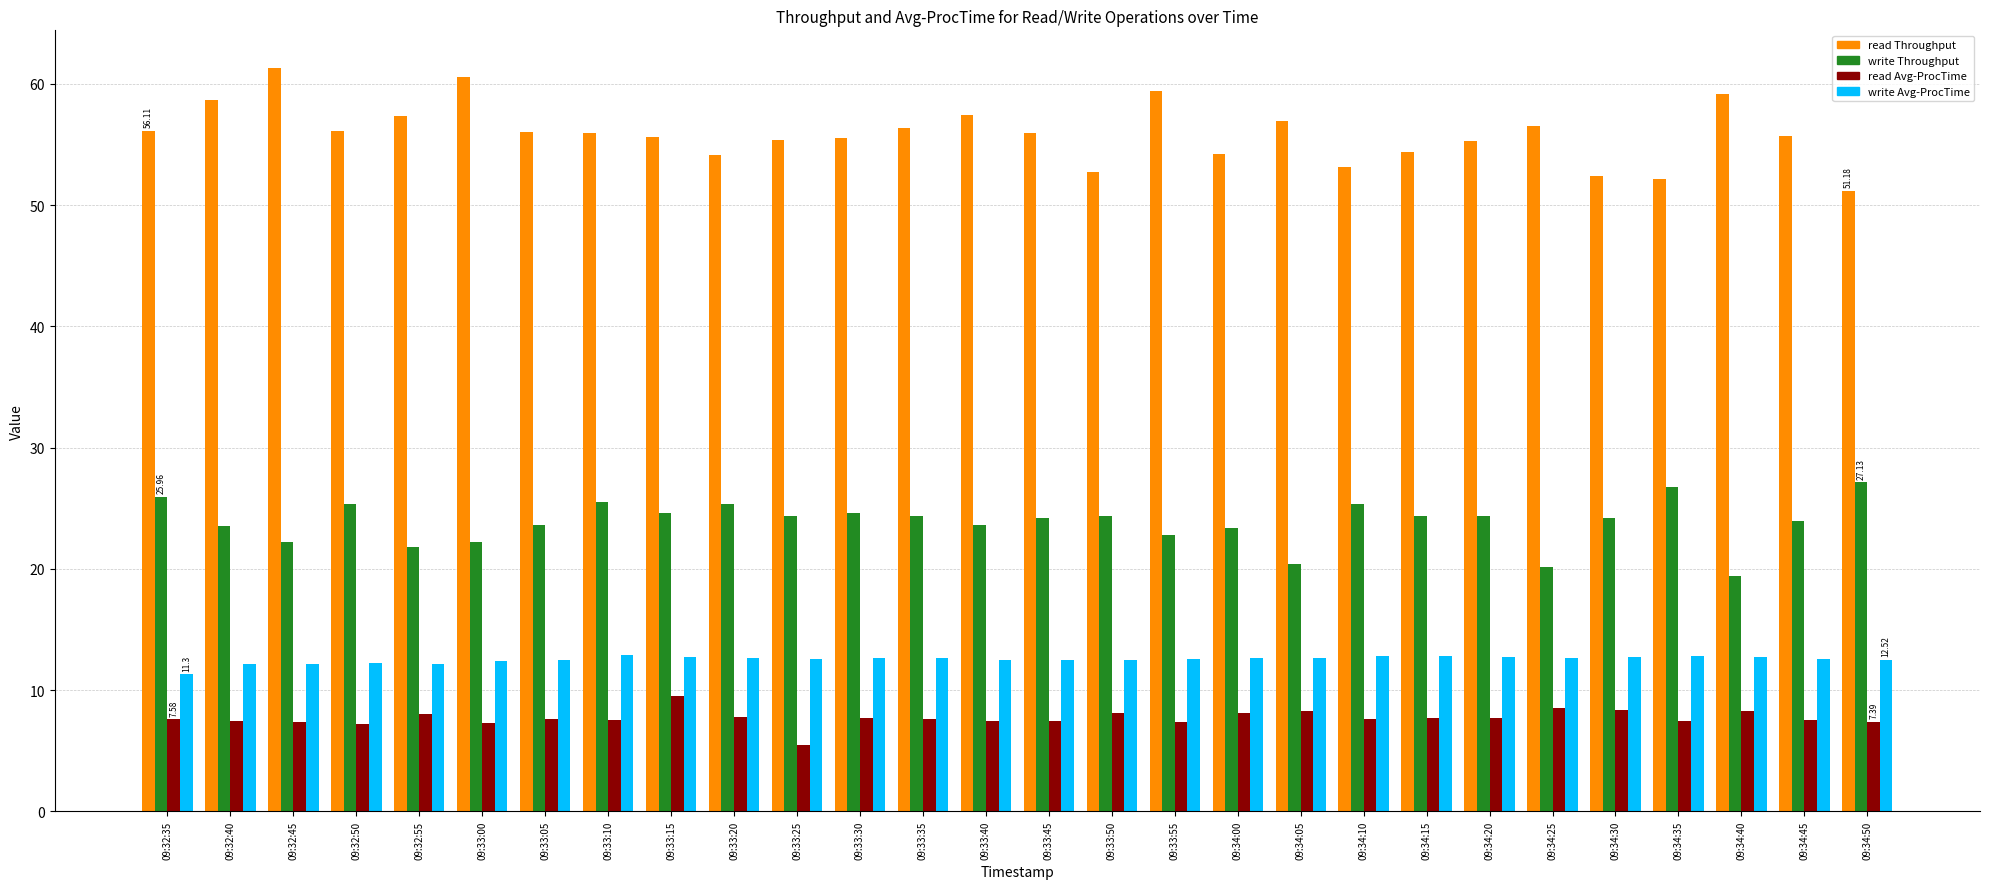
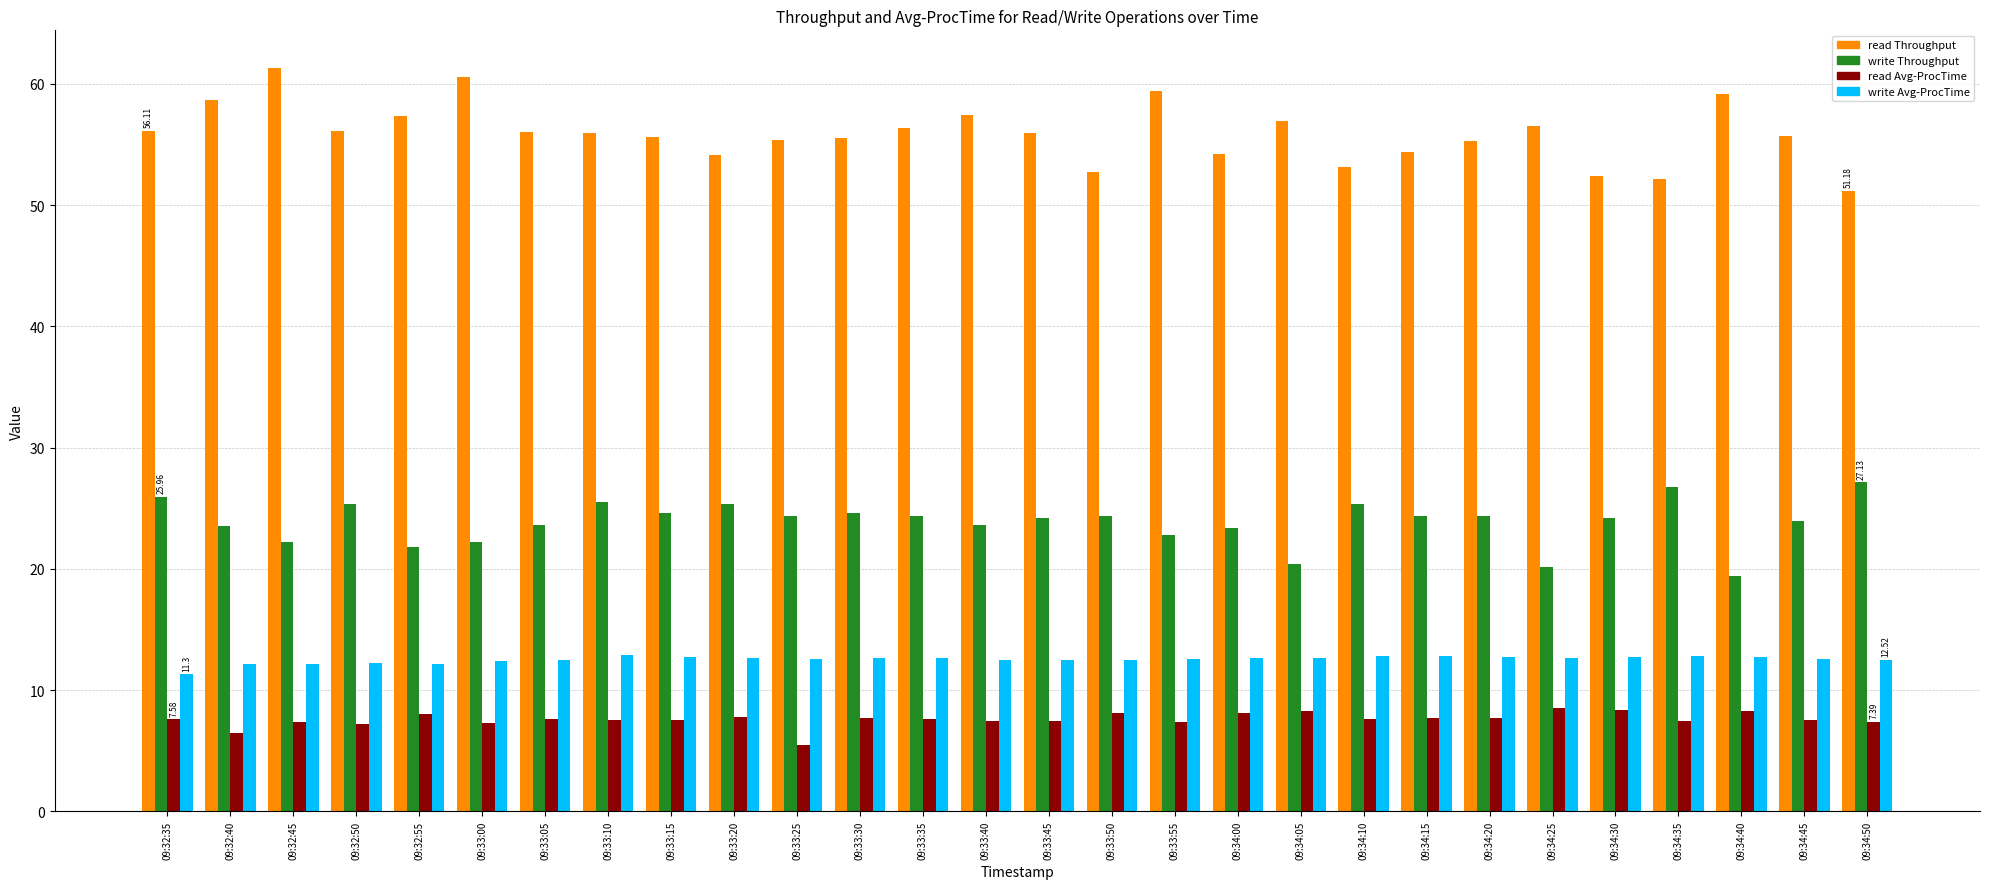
  {
    "read Throughput": {
      "09:32:35": 56.11,
      "09:34:50": 51.18
    },
    "write Throughput": {
      "09:32:35": 25.96,
      "09:34:50": 27.13
    },
    "read Avg-ProcTime": {
-     "09:32:40": 7.4,
+     "09:32:40": 6.4,
      "09:32:45": 7.4,
      "09:32:50": 7.2,
      "09:32:55": 8.1,
      "09:33:00": 7.3,
      "09:33:05": 7.6,
      "09:33:10": 7.5,
-     "09:33:15": 9.5,
+     "09:33:15": 7.5,
      "09:33:20": 7.8,
      "09:33:25": 5.5,
      "09:33:30": 7.7,
      "09:33:35": 7.6,
      "09:33:40": 7.5,
      "09:33:45": 7.4,
      "09:33:50": 8.2,
      "09:33:55": 7.3,
      "09:34:00": 8.1,
      "09:34:05": 8.3,
      "09:34:10": 7.6,
      "09:34:15": 7.7,
      "09:34:20": 7.7,
      "09:34:25": 8.5,
      "09:34:30": 8.4,
      "09:34:35": 7.5,
      "09:34:40": 8.3,
      "09:34:45": 7.6
    },
    "write Avg-ProcTime": {
      "09:32:35": 11.3,
      "09:34:50": 12.52
    }
  }
